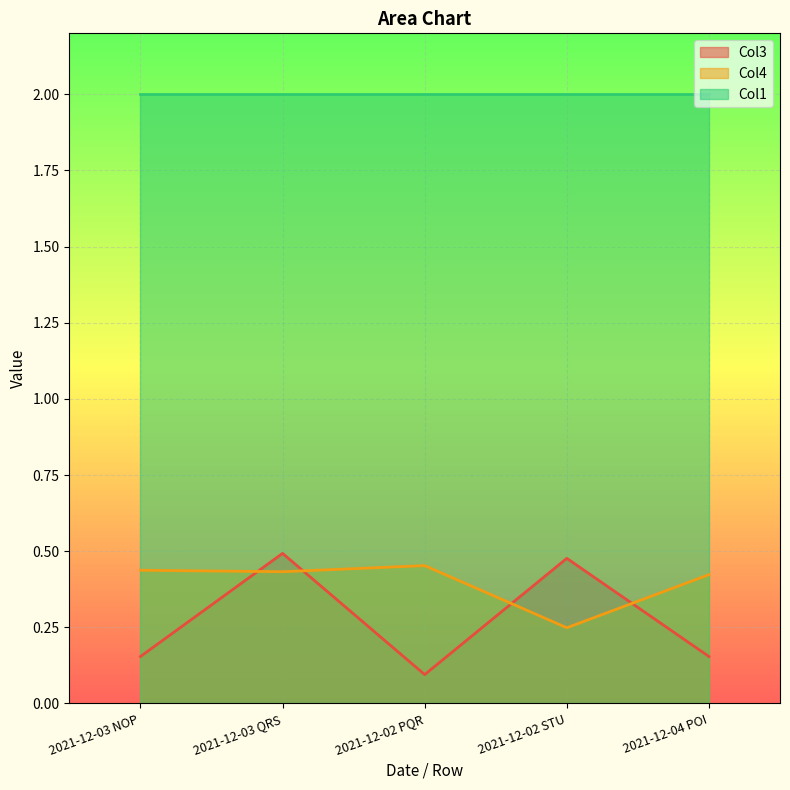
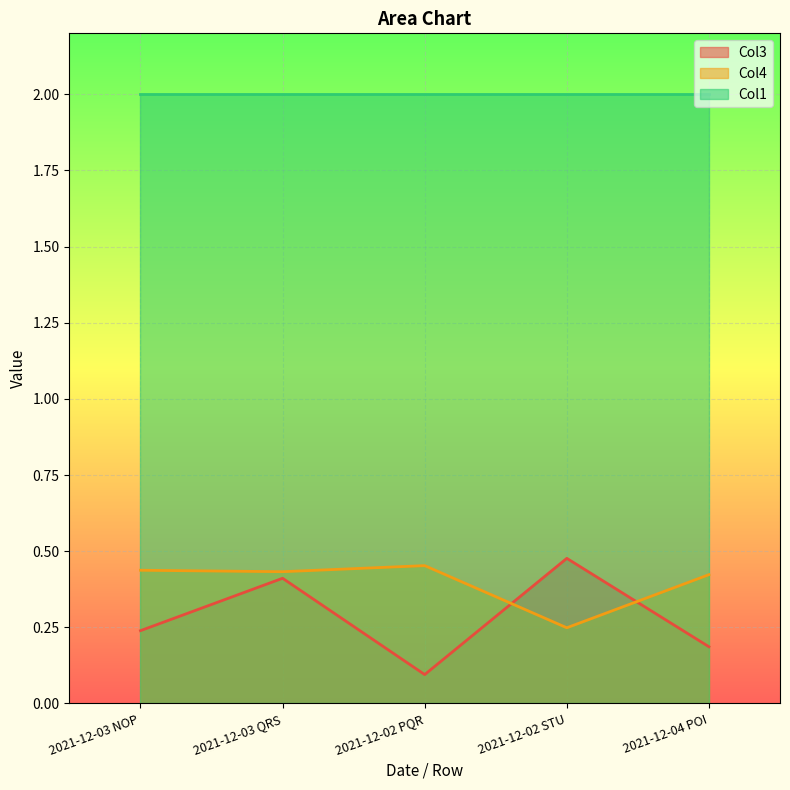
  {
    "Col3": {
-     "2021-12-03 NOP": 0.15,
-     "2021-12-03 QRS": 0.49,
+     "2021-12-03 NOP": 0.24,
+     "2021-12-03 QRS": 0.41,
      "2021-12-02 PQR": 0.09,
      "2021-12-02 STU": 0.48,
-     "2021-12-04 POI": 0.15
+     "2021-12-04 POI": 0.19
    },
    "Col4": {
      "2021-12-03 NOP": 0.44,
      "2021-12-03 QRS": 0.43,
      "2021-12-02 PQR": 0.45,
      "2021-12-02 STU": 0.25,
      "2021-12-04 POI": 0.42
    },
    "Col1": {
      "2021-12-03 NOP": 2.00,
      "2021-12-03 QRS": 2.00,
      "2021-12-02 PQR": 2.00,
      "2021-12-02 STU": 2.00
    }
  }
